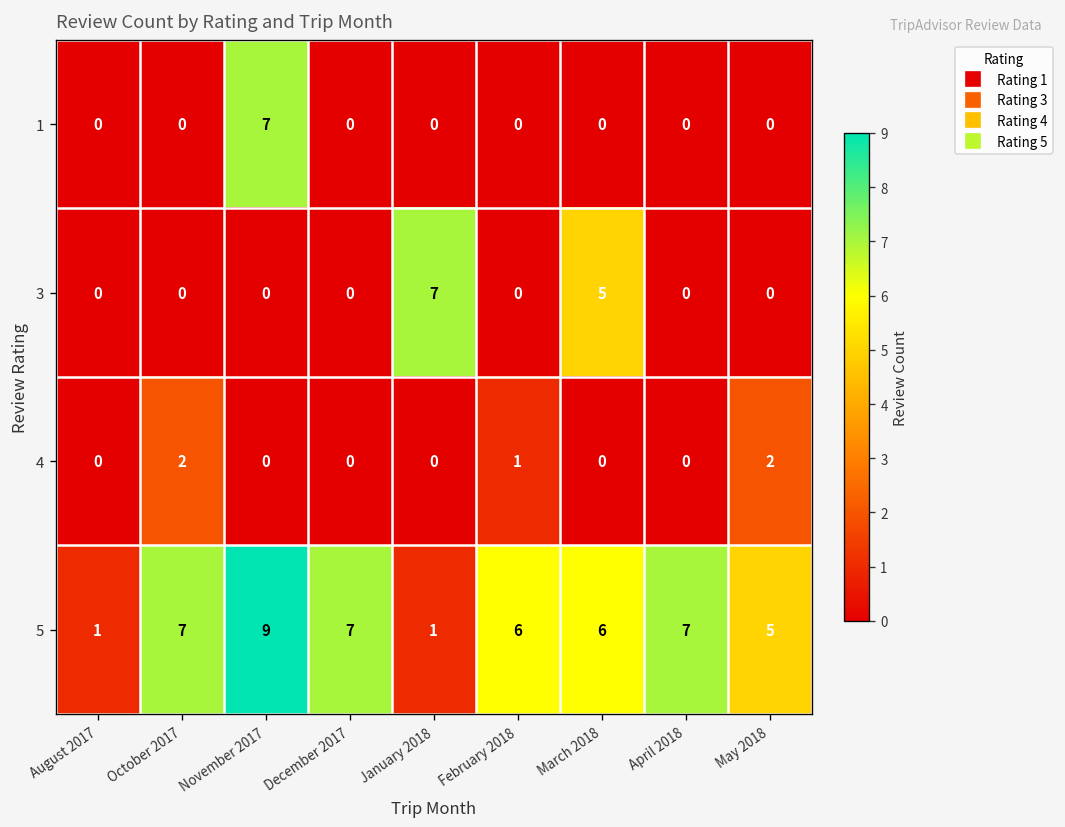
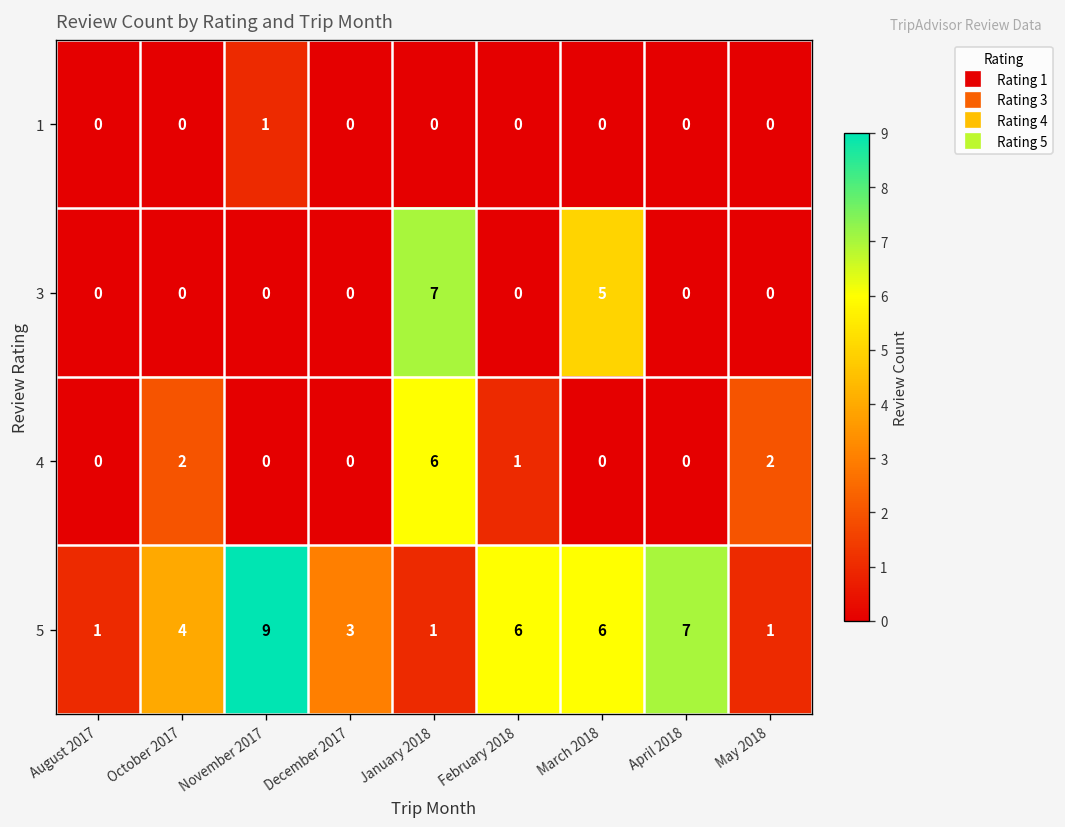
  {
    "1": {
      "August 2017": 0,
      "October 2017": 0,
-     "November 2017": 7,
+     "November 2017": 1,
      "December 2017": 0,
      "January 2018": 0,
      "February 2018": 0,
      "March 2018": 0,
      "April 2018": 0,
      "May 2018": 0
    },
    "3": {
      "August 2017": 0,
      "October 2017": 0,
      "November 2017": 0,
      "December 2017": 0,
      "January 2018": 7,
      "February 2018": 0,
      "March 2018": 5,
      "April 2018": 0,
      "May 2018": 0
    },
    "4": {
      "August 2017": 0,
      "October 2017": 2,
      "November 2017": 0,
      "December 2017": 0,
-     "January 2018": 0,
+     "January 2018": 6,
      "February 2018": 1,
      "March 2018": 0,
      "April 2018": 0,
      "May 2018": 2
    },
    "5": {
      "August 2017": 1,
-     "October 2017": 7,
+     "October 2017": 4,
      "November 2017": 9,
-     "December 2017": 7,
+     "December 2017": 3,
      "January 2018": 1,
      "February 2018": 6,
      "March 2018": 6,
      "April 2018": 7,
-     "May 2018": 5
+     "May 2018": 1
    }
  }
